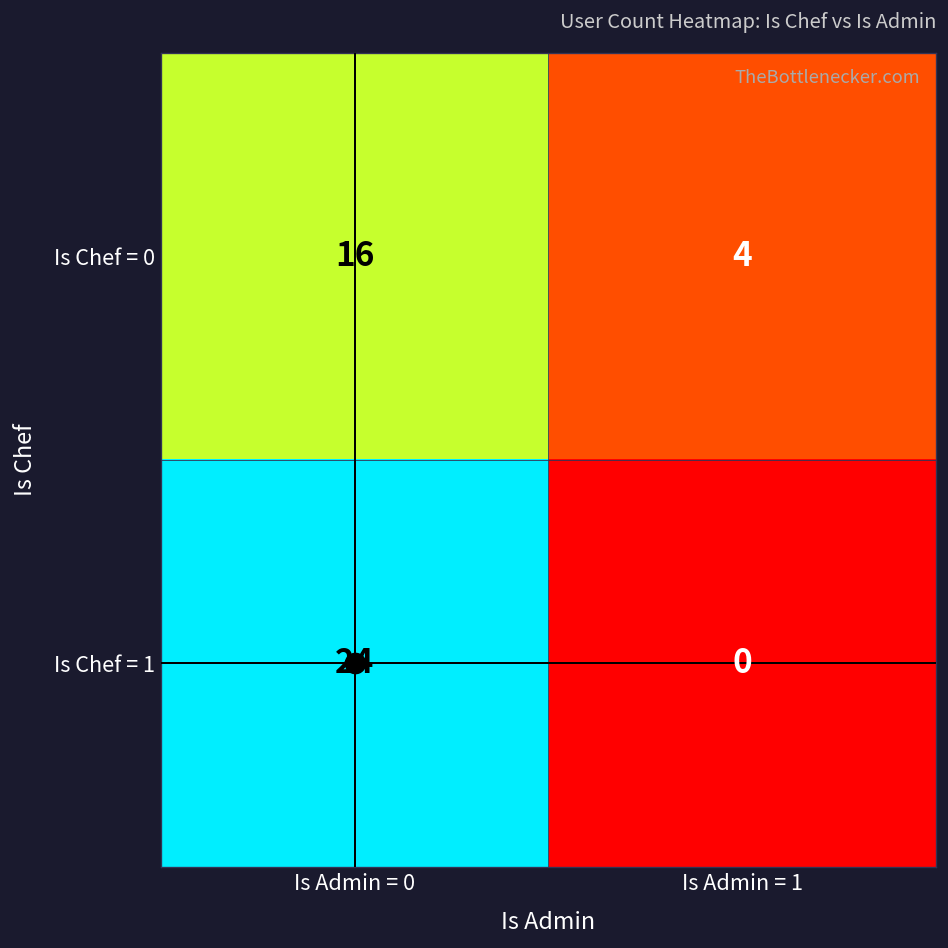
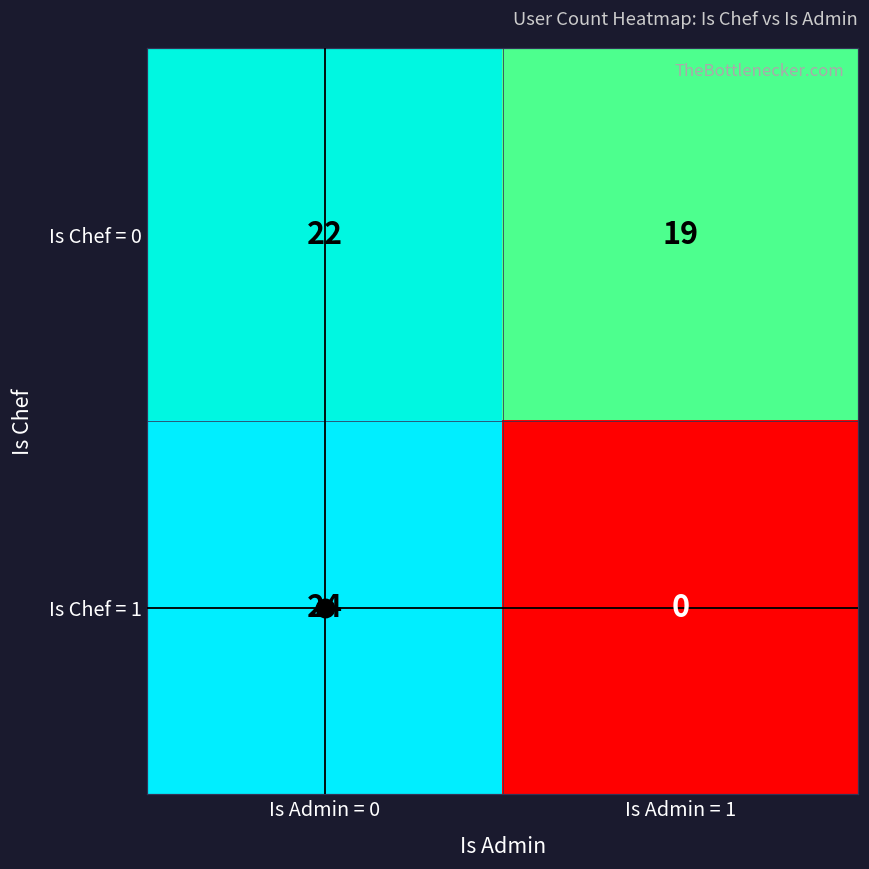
  {
    "Is Chef = 0": {
-     "Is Admin = 0": 16,
-     "Is Admin = 1": 4
+     "Is Admin = 0": 22,
+     "Is Admin = 1": 19
    },
    "Is Chef = 1": {
      "Is Admin = 1": 0
    }
  }
